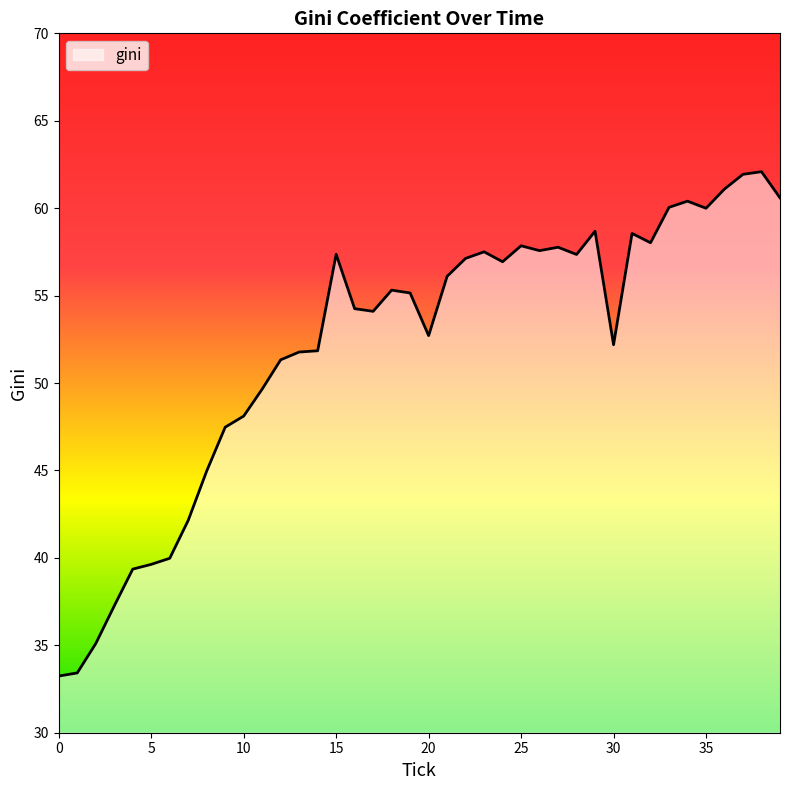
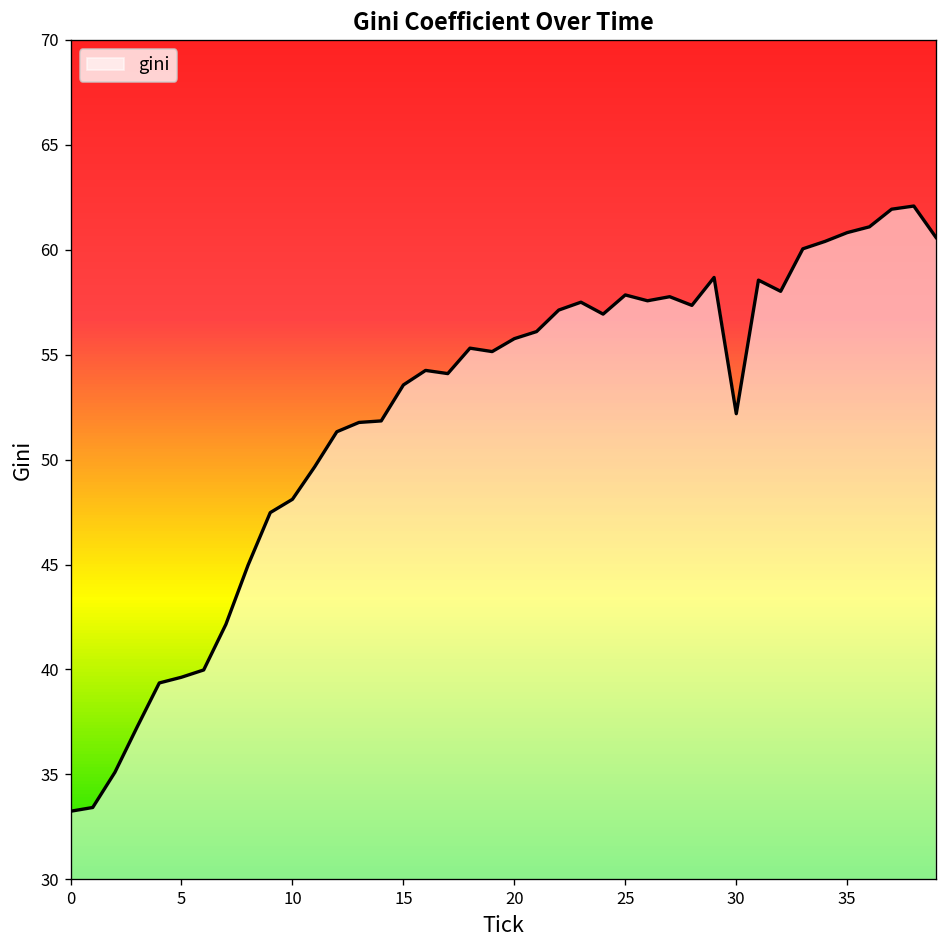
  {
    "0": 33.2,
    "5": 39.6,
    "10": 48.1,
-   "15": 57.4,
-   "20": 52.7,
+   "15": 53.6,
+   "20": 55.8,
    "25": 57.8,
    "30": 52.2,
-   "35": 60.0
+   "35": 60.8
  }
